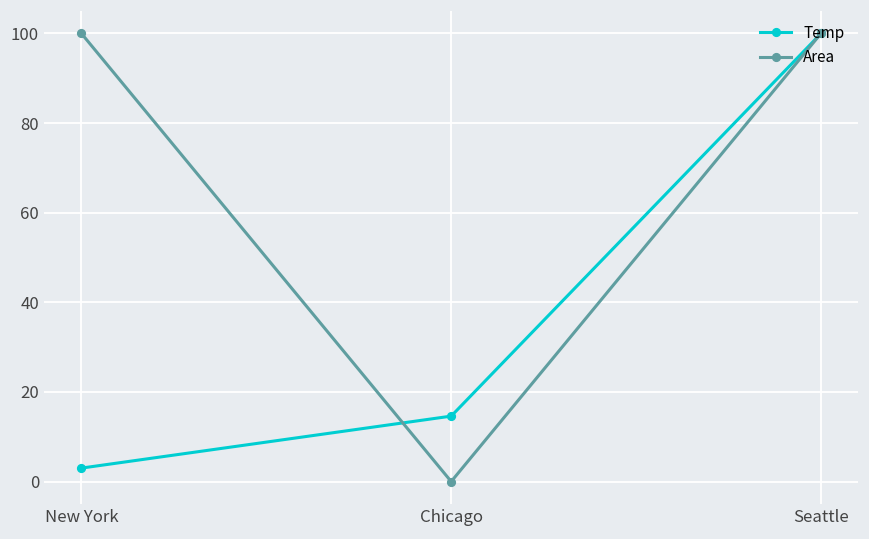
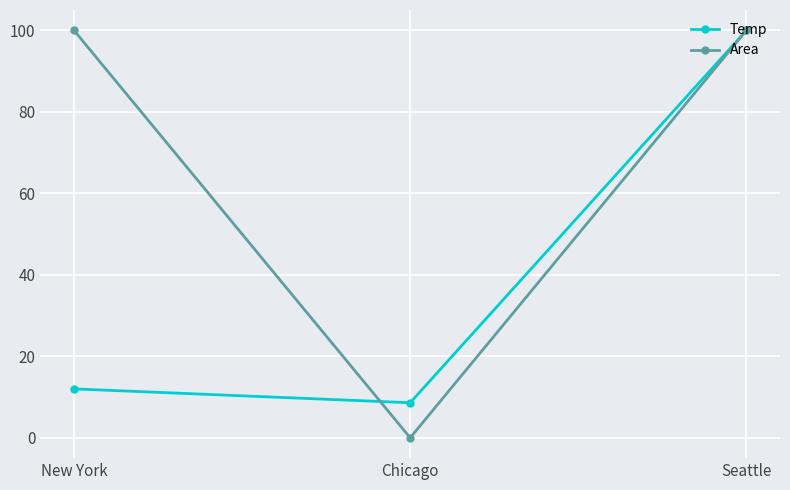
  {
    "Temp": {
-     "New York": 3,
-     "Chicago": 15
+     "New York": 12,
+     "Chicago": 9
    },
    "Area": {
      "New York": 100,
      "Chicago": 0
    }
  }
